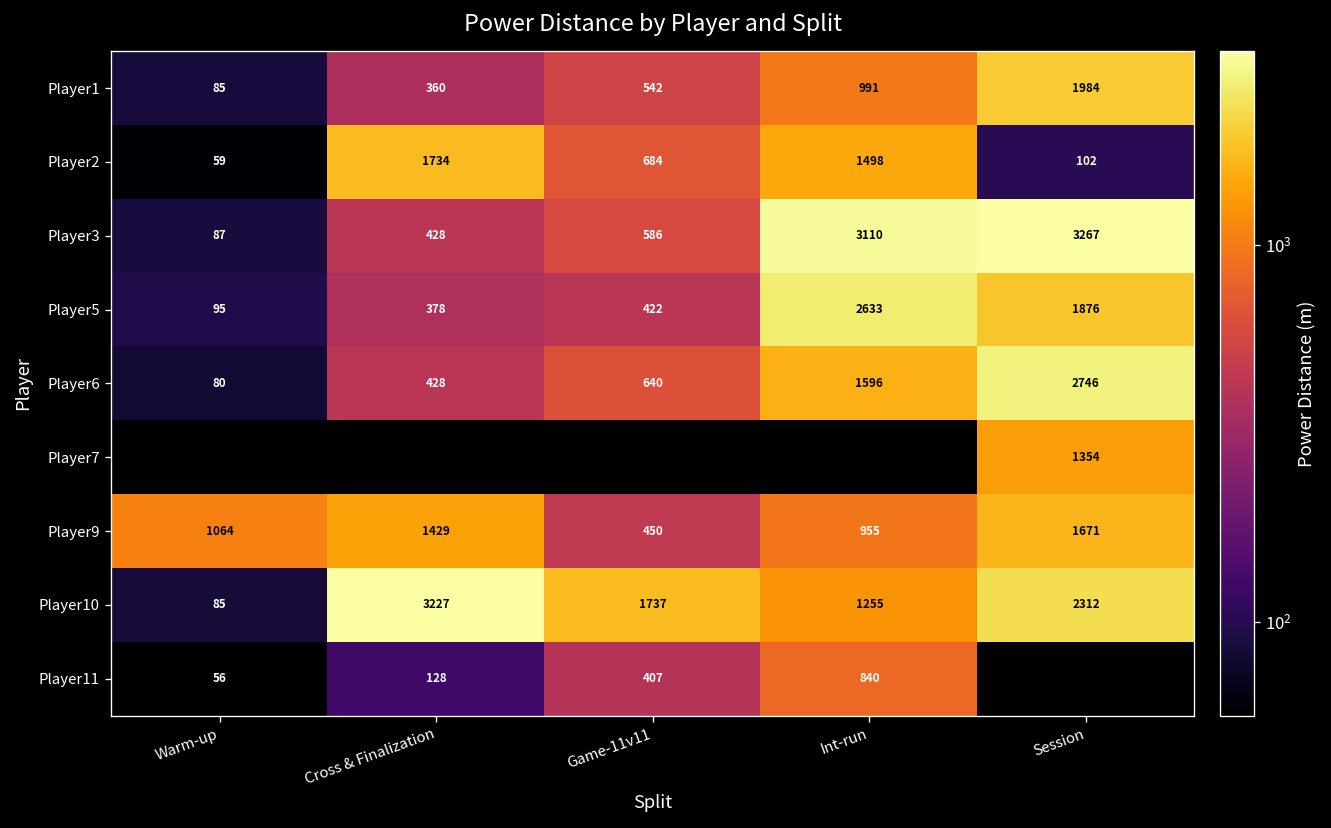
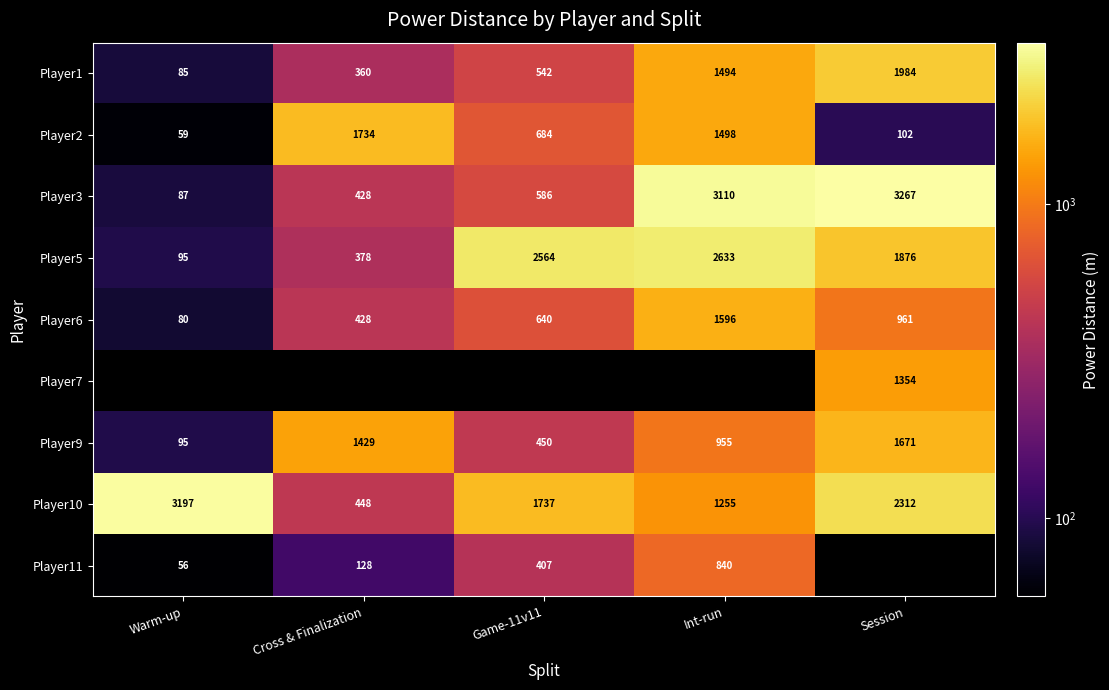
  {
    "Player1": {
      "Warm-up": 85,
      "Cross & Finalization": 360,
      "Game-11v11": 542,
-     "Int-run": 991,
+     "Int-run": 1494,
      "Session": 1984
    },
    "Player2": {
      "Warm-up": 59,
      "Cross & Finalization": 1734,
      "Game-11v11": 684,
      "Int-run": 1498,
      "Session": 102
    },
    "Player3": {
      "Warm-up": 87,
      "Cross & Finalization": 428,
      "Game-11v11": 586,
      "Int-run": 3110,
      "Session": 3267
    },
    "Player5": {
      "Warm-up": 95,
      "Cross & Finalization": 378,
-     "Game-11v11": 422,
+     "Game-11v11": 2564,
      "Int-run": 2633,
      "Session": 1876
    },
    "Player6": {
      "Warm-up": 80,
      "Cross & Finalization": 428,
      "Game-11v11": 640,
      "Int-run": 1596,
-     "Session": 2746
+     "Session": 961
    },
    "Player7": {
      "Session": 1354
    },
    "Player9": {
-     "Warm-up": 1064,
+     "Warm-up": 95,
      "Cross & Finalization": 1429,
      "Game-11v11": 450,
      "Int-run": 955,
      "Session": 1671
    },
    "Player10": {
-     "Warm-up": 85,
-     "Cross & Finalization": 3227,
+     "Warm-up": 3197,
+     "Cross & Finalization": 448,
      "Game-11v11": 1737,
      "Int-run": 1255,
      "Session": 2312
    },
    "Player11": {
      "Warm-up": 56,
      "Cross & Finalization": 128,
      "Game-11v11": 407,
      "Int-run": 840
    }
  }
